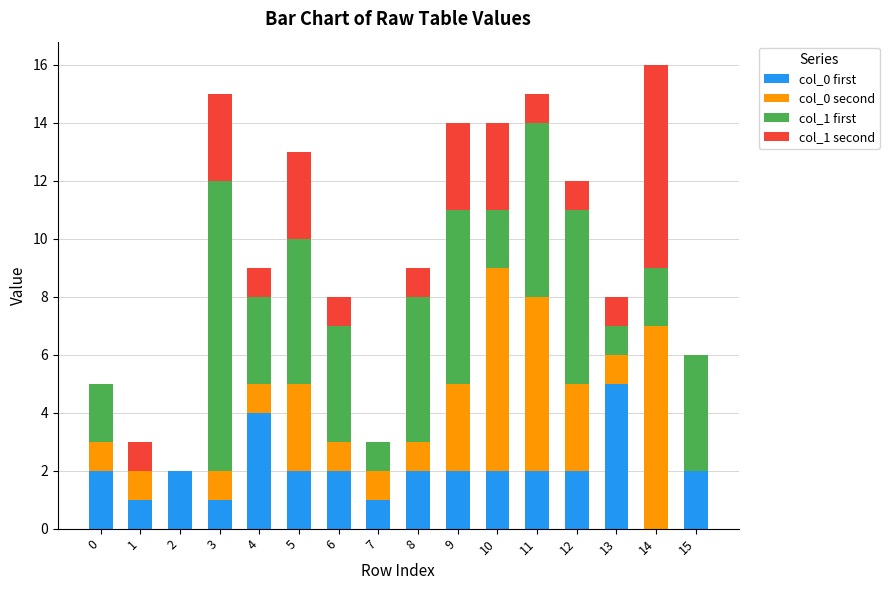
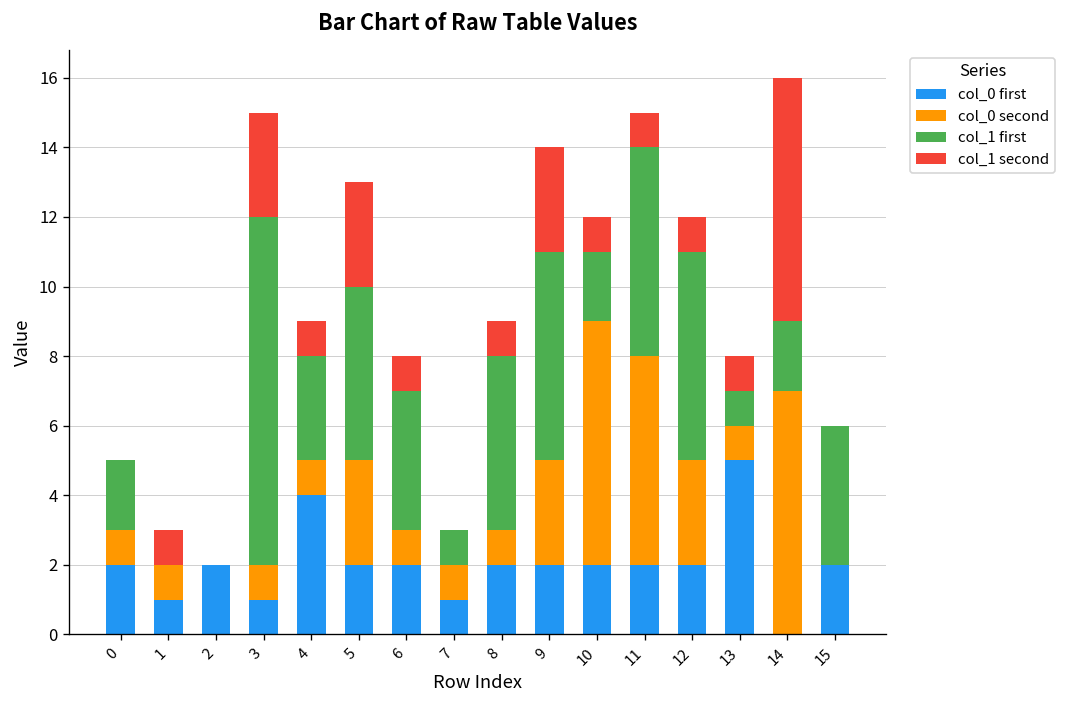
  {
    "col_0 first": {
      "0": 2,
      "1": 1,
      "2": 2,
      "3": 1,
      "4": 4,
      "5": 2,
      "6": 2,
      "7": 1,
      "8": 2,
      "9": 2,
      "10": 2,
      "11": 2,
      "12": 2,
      "13": 5,
      "14": 0,
      "15": 2
    },
    "col_0 second": {
      "0": 1,
      "1": 1,
      "2": 0,
      "3": 1,
      "4": 1,
      "5": 3,
      "6": 1,
      "7": 1,
      "8": 1,
      "9": 3,
      "10": 7,
      "11": 6,
      "12": 3,
      "13": 1,
      "14": 7,
      "15": 0
    },
    "col_1 first": {
      "0": 2,
      "1": 0,
      "2": 0,
      "3": 10,
      "4": 3,
      "5": 5,
      "6": 4,
      "7": 1,
      "8": 5,
      "9": 6,
      "10": 2,
      "11": 6,
      "12": 6,
      "13": 1,
      "14": 2,
      "15": 4
    },
    "col_1 second": {
      "0": 0,
      "1": 1,
      "2": 0,
      "3": 3,
      "4": 1,
      "5": 3,
      "6": 1,
      "7": 0,
      "8": 1,
      "9": 3,
-     "10": 3,
+     "10": 1,
      "11": 1,
      "12": 1,
      "13": 1,
      "14": 7,
      "15": 0
    }
  }
